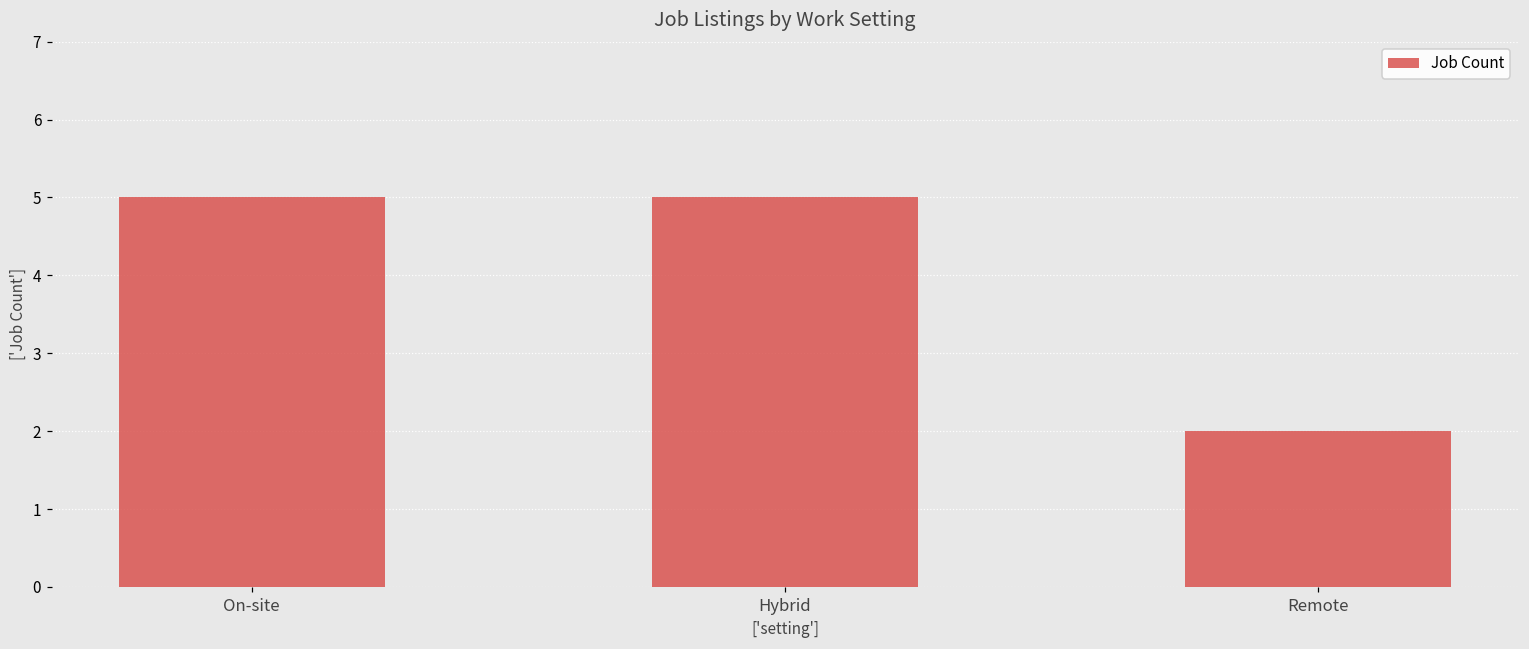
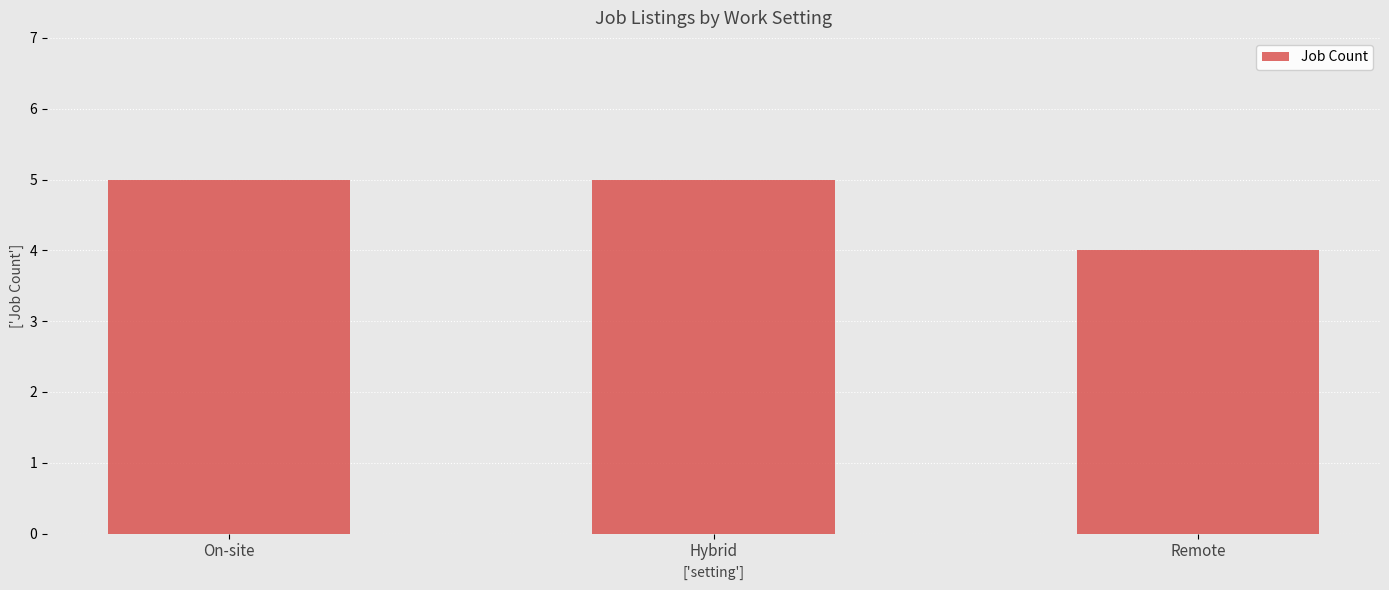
  {
    "On-site": 5,
    "Hybrid": 5,
-   "Remote": 2
+   "Remote": 4
  }
